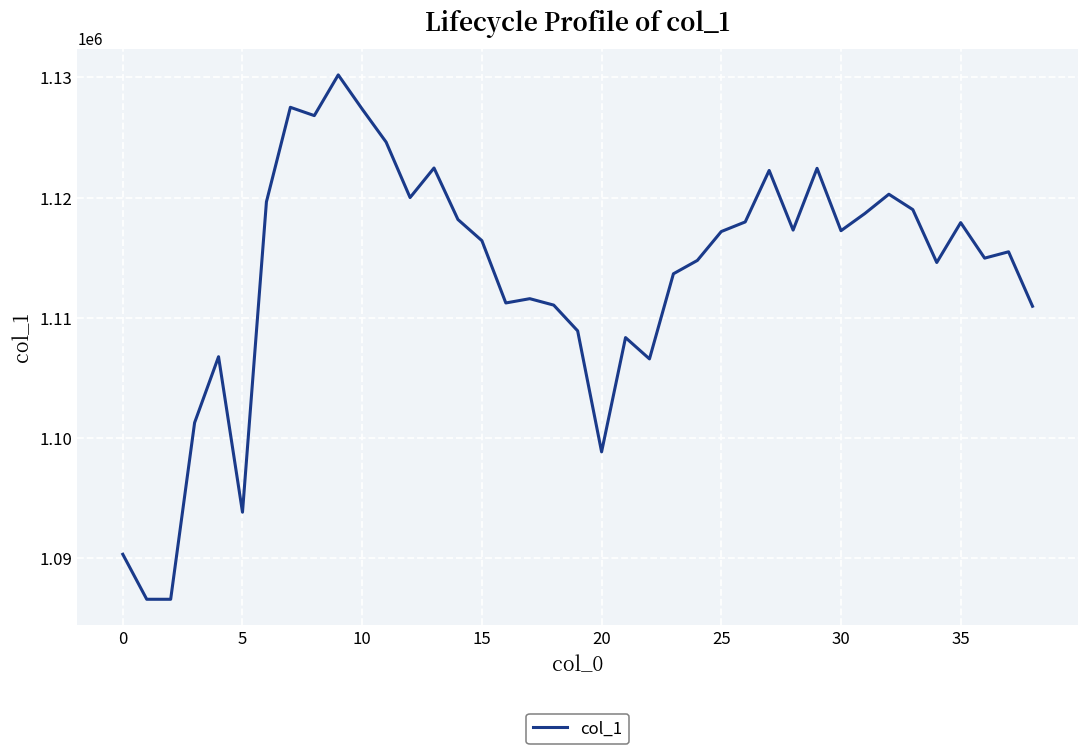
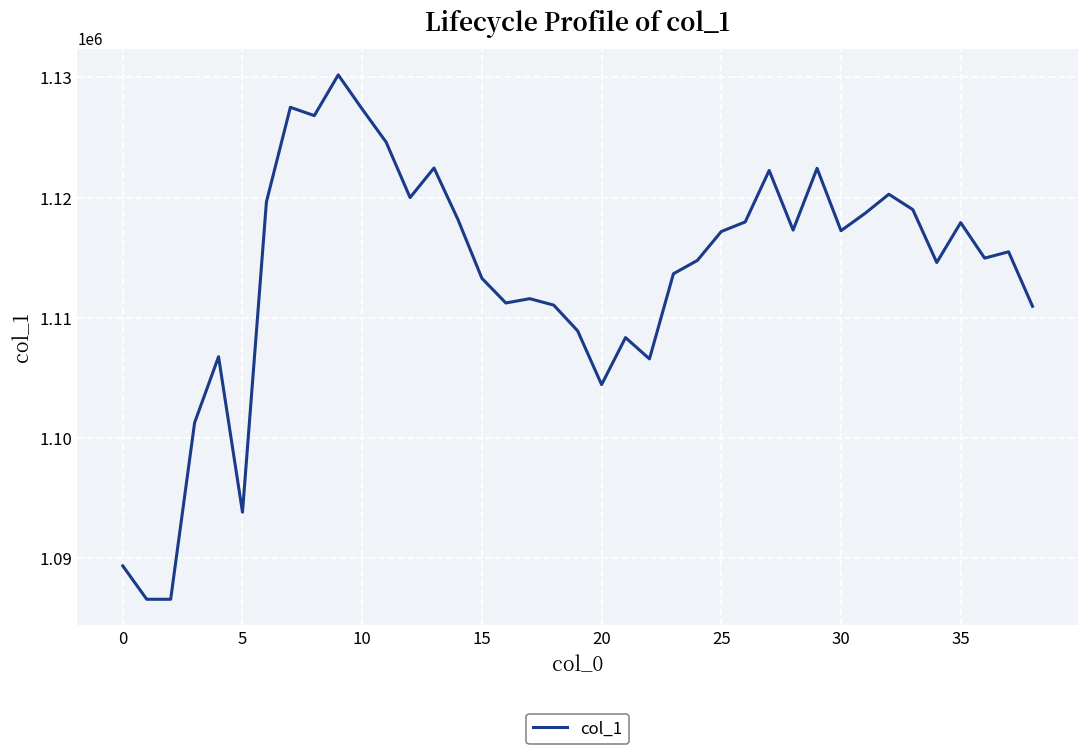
  {
-   "0": 1090300,
+   "0": 1089400,
    "5": 1093800,
    "10": 1127400,
-   "15": 1116400,
-   "20": 1098800,
+   "15": 1113300,
+   "20": 1104400,
    "25": 1117200,
    "30": 1117200,
    "35": 1117900
  }
